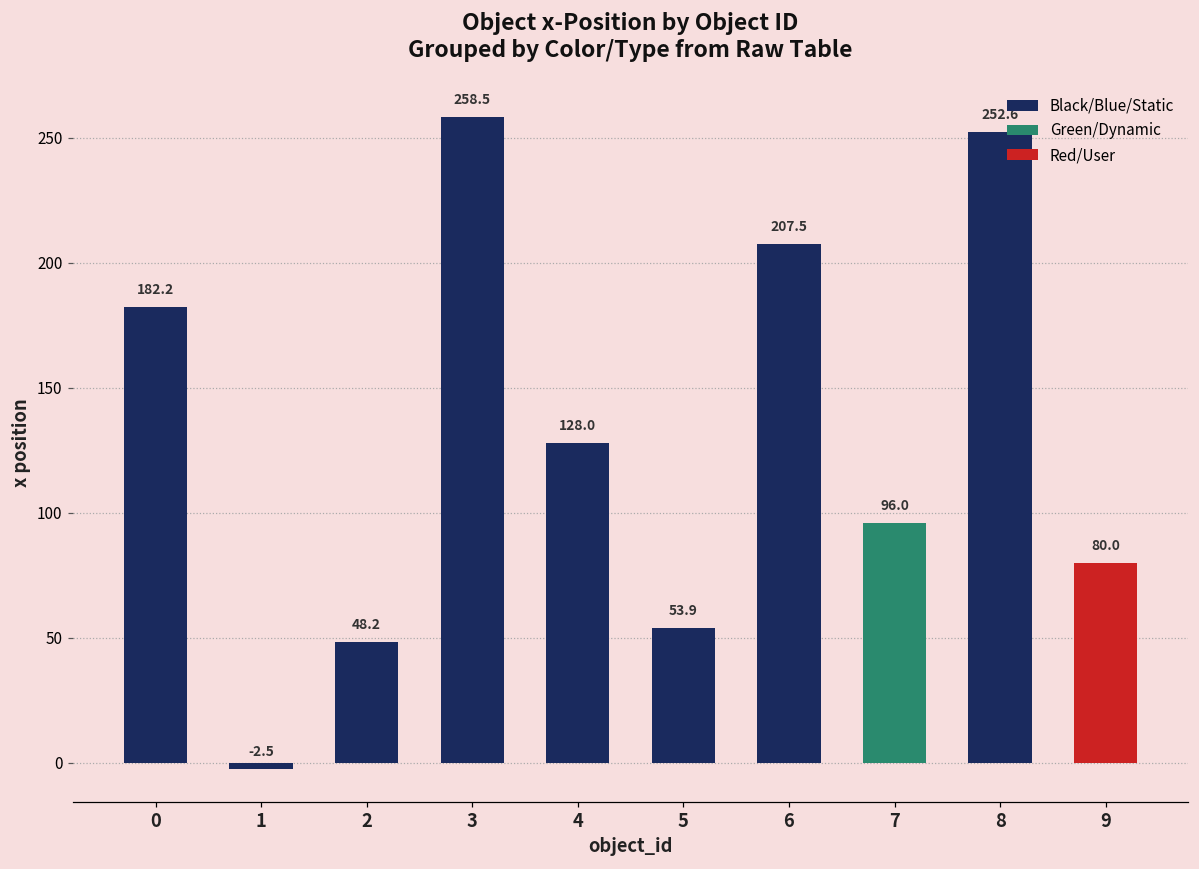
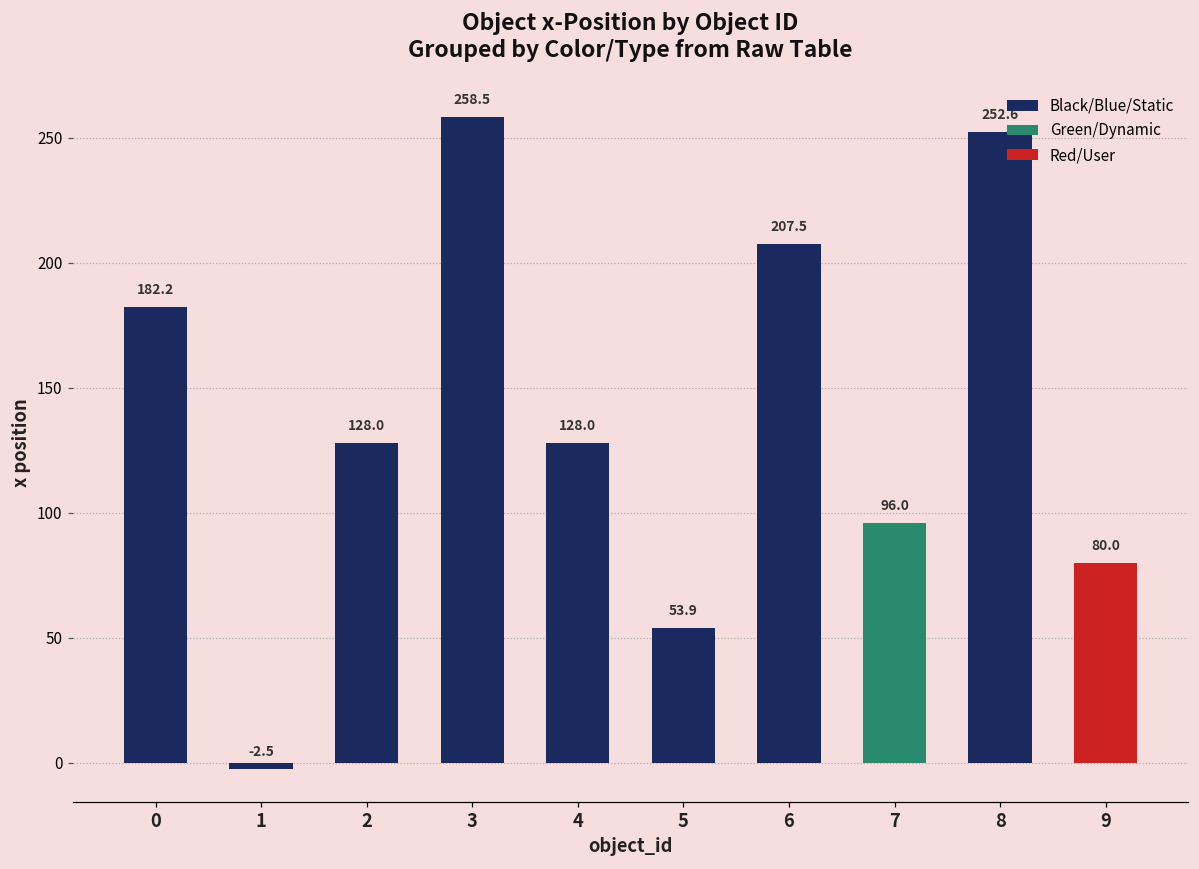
  {
    "Black/Blue/Static": {
      "0": 182.2,
      "1": -2.5,
-     "2": 48.2,
+     "2": 128.0,
      "3": 258.5,
      "4": 128.0,
      "5": 53.9,
      "6": 207.5,
      "8": 252.6
    },
    "Green/Dynamic": {
      "7": 96.0
    },
    "Red/User": {
      "9": 80.0
    }
  }
